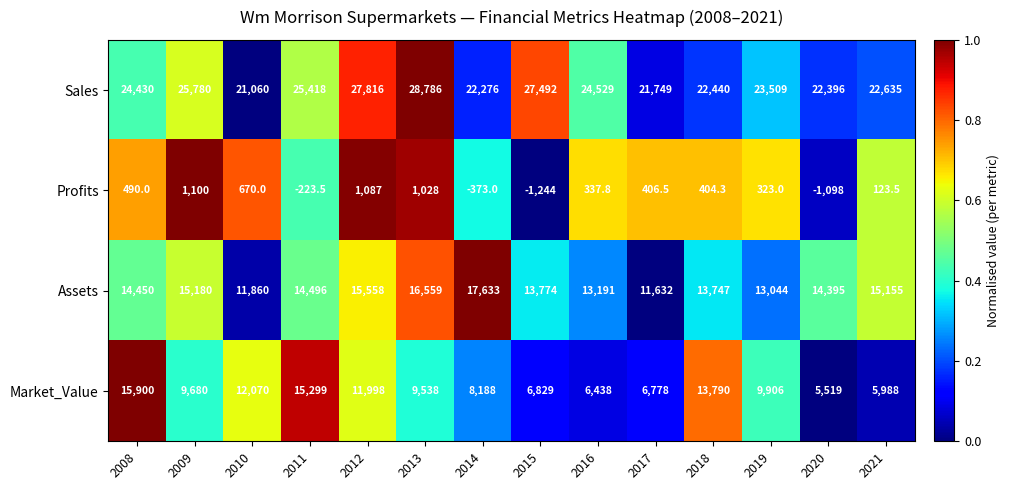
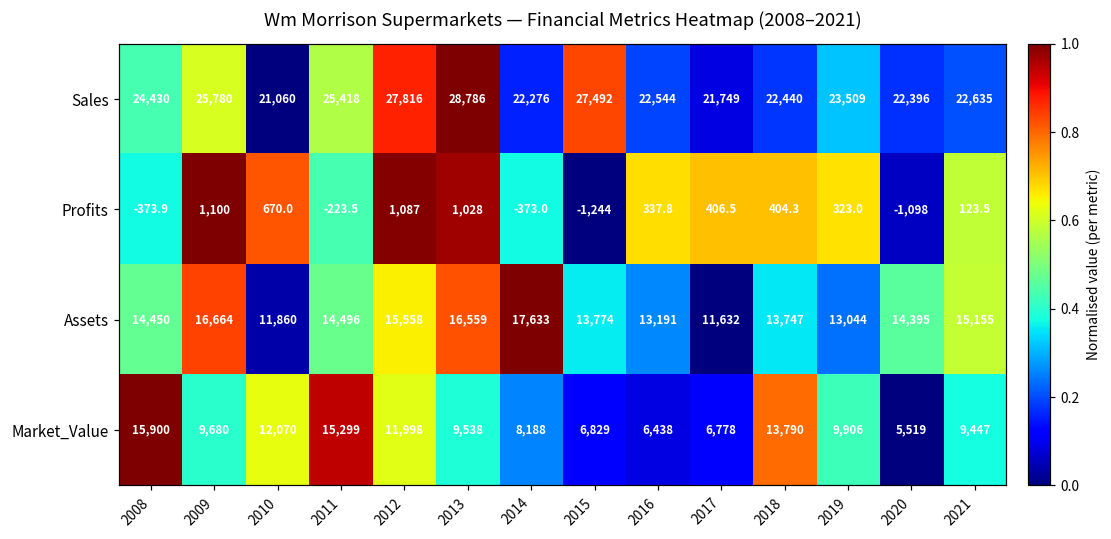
  {
    "Sales": {
      "2008": "24,430",
      "2009": "25,780",
      "2010": "21,060",
      "2011": "25,418",
      "2012": "27,816",
      "2013": "28,786",
      "2014": "22,276",
      "2015": "27,492",
-     "2016": "24,529",
+     "2016": "22,544",
      "2017": "21,749",
      "2018": "22,440",
      "2019": "23,509",
      "2020": "22,396",
      "2021": "22,635"
    },
    "Profits": {
-     "2008": "490.0",
+     "2008": "-373.9",
      "2009": "1,100",
      "2010": "670.0",
      "2011": "-223.5",
      "2012": "1,087",
      "2013": "1,028",
      "2014": "-373.0",
      "2015": "-1,244",
      "2016": "337.8",
      "2017": "406.5",
      "2018": "404.3",
      "2019": "323.0",
      "2020": "-1,098",
      "2021": "123.5"
    },
    "Assets": {
      "2008": "14,450",
-     "2009": "15,180",
+     "2009": "16,664",
      "2010": "11,860",
      "2011": "14,496",
      "2012": "15,558",
      "2013": "16,559",
      "2014": "17,633",
      "2015": "13,774",
      "2016": "13,191",
      "2017": "11,632",
      "2018": "13,747",
      "2019": "13,044",
      "2020": "14,395",
      "2021": "15,155"
    },
    "Market_Value": {
      "2008": "15,900",
      "2009": "9,680",
      "2010": "12,070",
      "2011": "15,299",
      "2012": "11,998",
      "2013": "9,538",
      "2014": "8,188",
      "2015": "6,829",
      "2016": "6,438",
      "2017": "6,778",
      "2018": "13,790",
      "2019": "9,906",
      "2020": "5,519",
-     "2021": "5,988"
+     "2021": "9,447"
    }
  }
